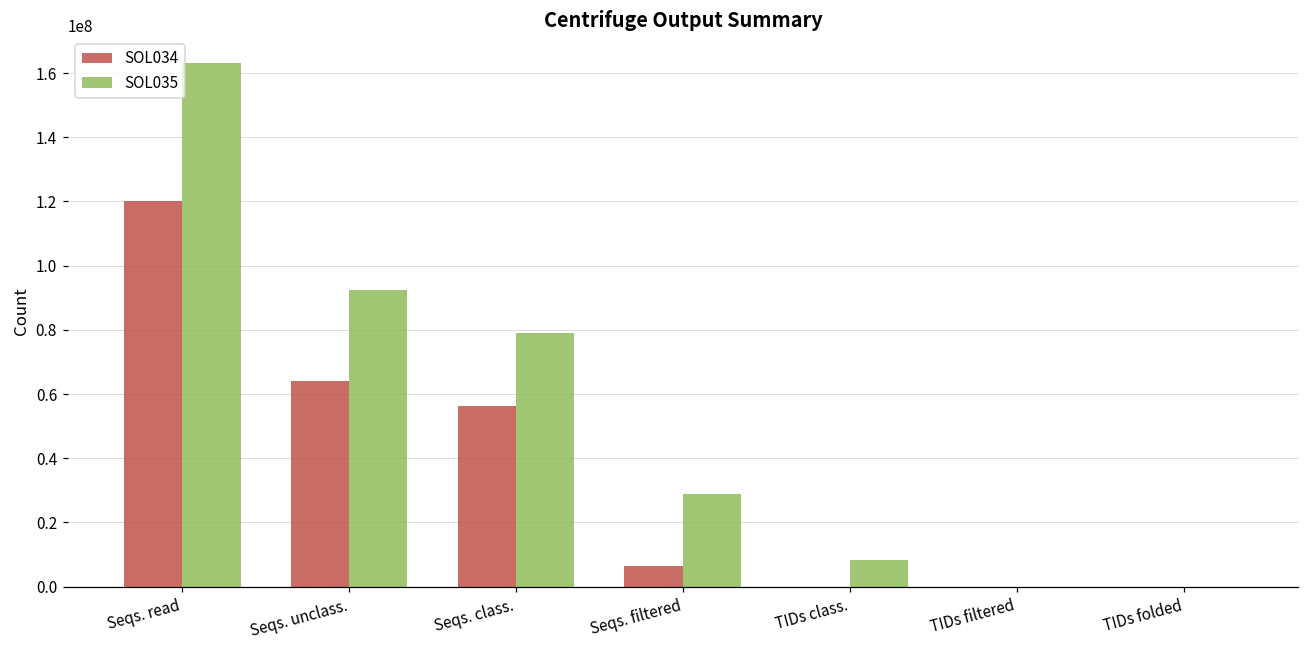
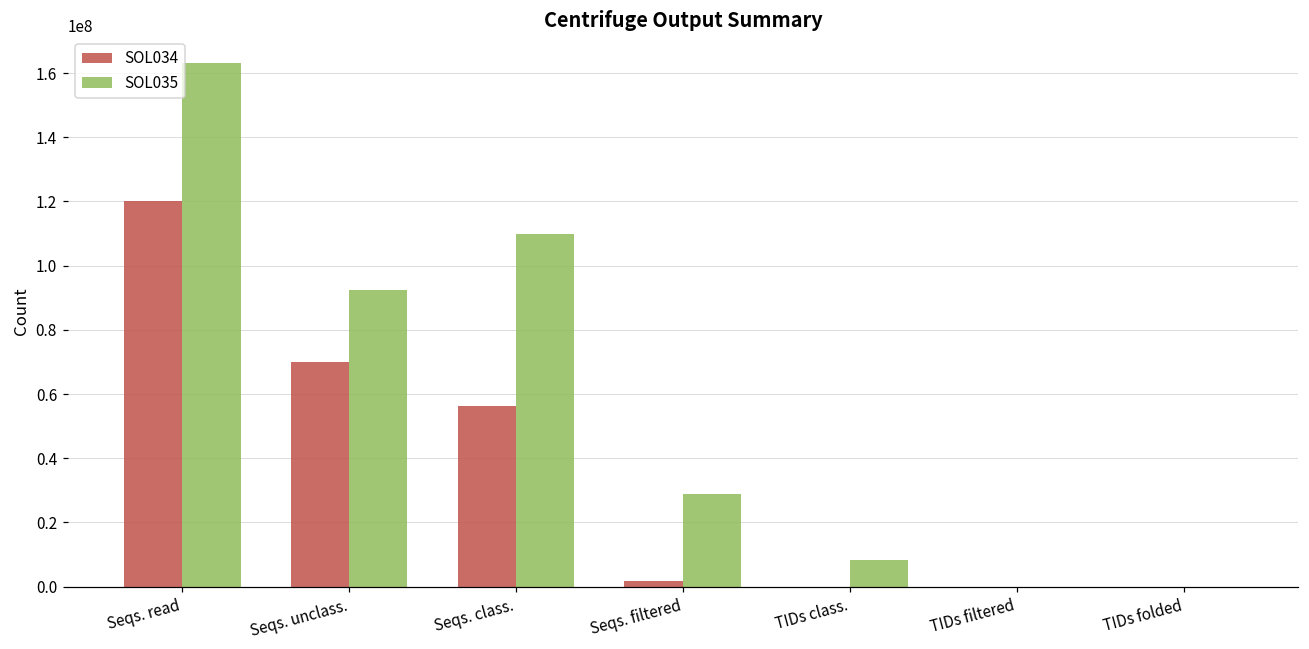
  {
    "SOL034": {
      "Seqs. read": 120000000,
-     "Seqs. unclass.": 64000000,
+     "Seqs. unclass.": 70000000,
      "Seqs. class.": 56000000,
-     "Seqs. filtered": 6000000
+     "Seqs. filtered": 2000000
    },
    "SOL035": {
      "Seqs. read": 163000000,
      "Seqs. unclass.": 93000000,
-     "Seqs. class.": 79000000,
+     "Seqs. class.": 110000000,
      "Seqs. filtered": 29000000,
      "TIDs class.": 8000000
    }
  }
